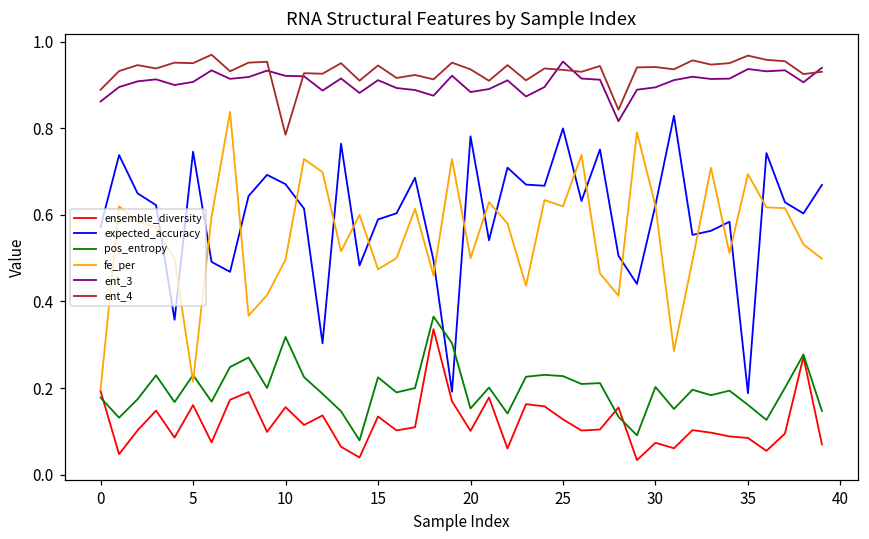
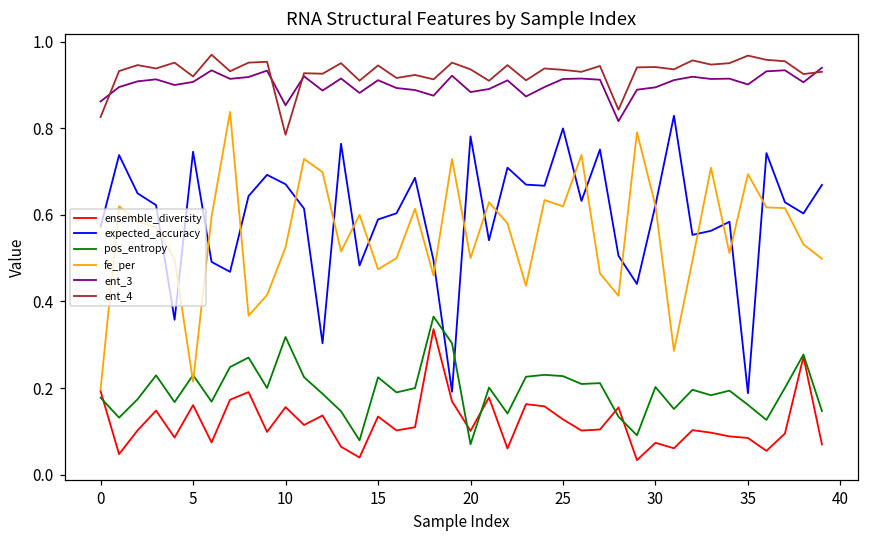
  {
    "ensemble_diversity": {
      "5": 0.16,
      "10": 0.16,
      "15": 0.13,
      "20": 0.10,
      "25": 0.13,
      "30": 0.07,
      "35": 0.08
    },
    "expected_accuracy": {
      "5": 0.75,
      "10": 0.67,
      "15": 0.59,
      "20": 0.78,
      "25": 0.80,
      "35": 0.19
    },
    "pos_entropy": {
      "0": 0.18,
      "5": 0.23,
      "10": 0.32,
      "15": 0.22,
-     "20": 0.15,
+     "20": 0.07,
      "25": 0.23,
      "30": 0.20,
      "35": 0.16
    },
    "fe_per": {
      "5": 0.21,
-     "10": 0.50,
+     "10": 0.53,
      "15": 0.47,
      "20": 0.50,
      "25": 0.62,
      "35": 0.69
    },
    "ent_3": {
      "0": 0.86,
      "5": 0.91,
-     "10": 0.92,
+     "10": 0.85,
      "15": 0.91,
      "20": 0.88,
-     "25": 0.95,
+     "25": 0.91,
      "30": 0.89,
-     "35": 0.94
+     "35": 0.90
    },
    "ent_4": {
-     "0": 0.89,
-     "5": 0.95,
+     "0": 0.83,
+     "5": 0.92,
      "10": 0.78,
      "15": 0.94,
      "20": 0.94,
      "25": 0.93,
      "30": 0.94,
      "35": 0.97
    }
  }
